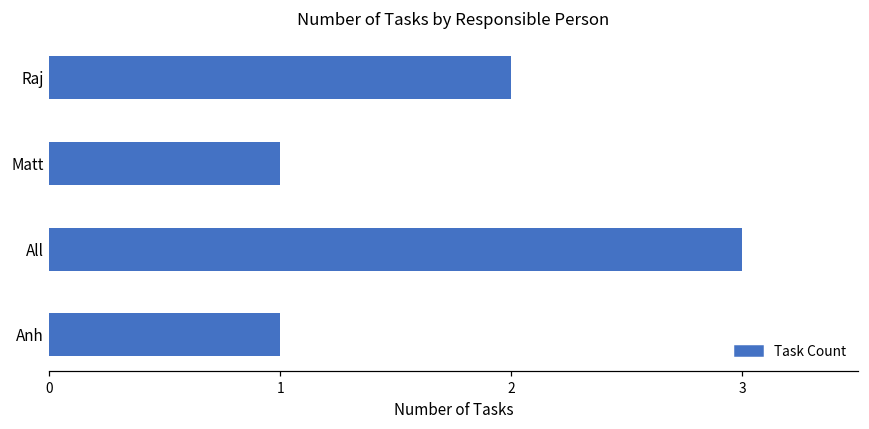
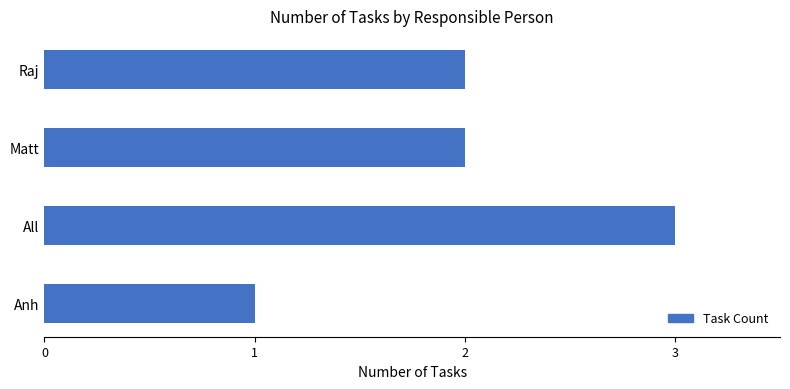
  {
    "Raj": 2,
-   "Matt": 1,
+   "Matt": 2,
    "All": 3,
    "Anh": 1
  }
